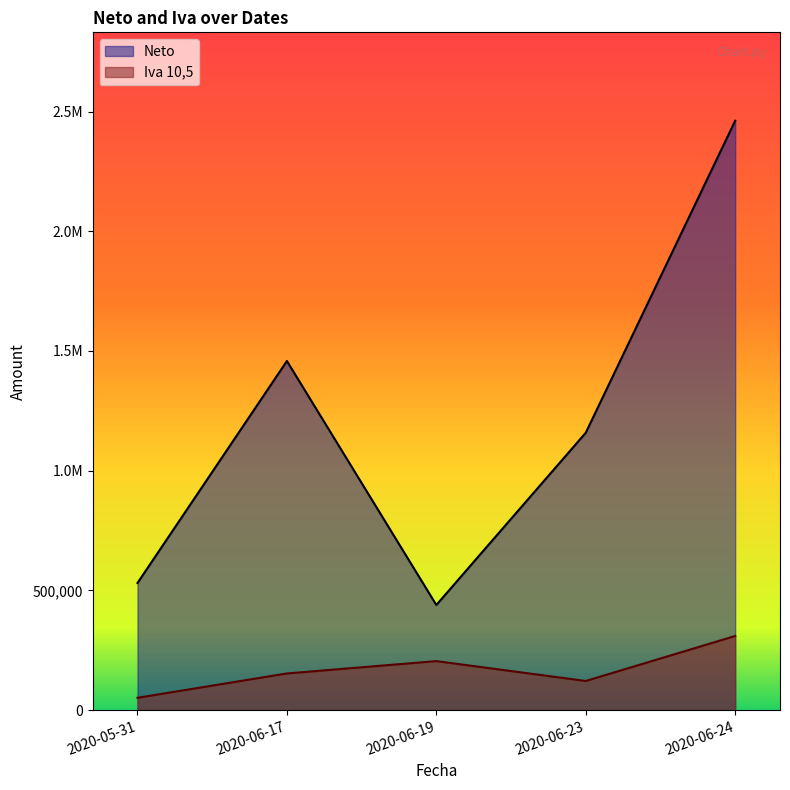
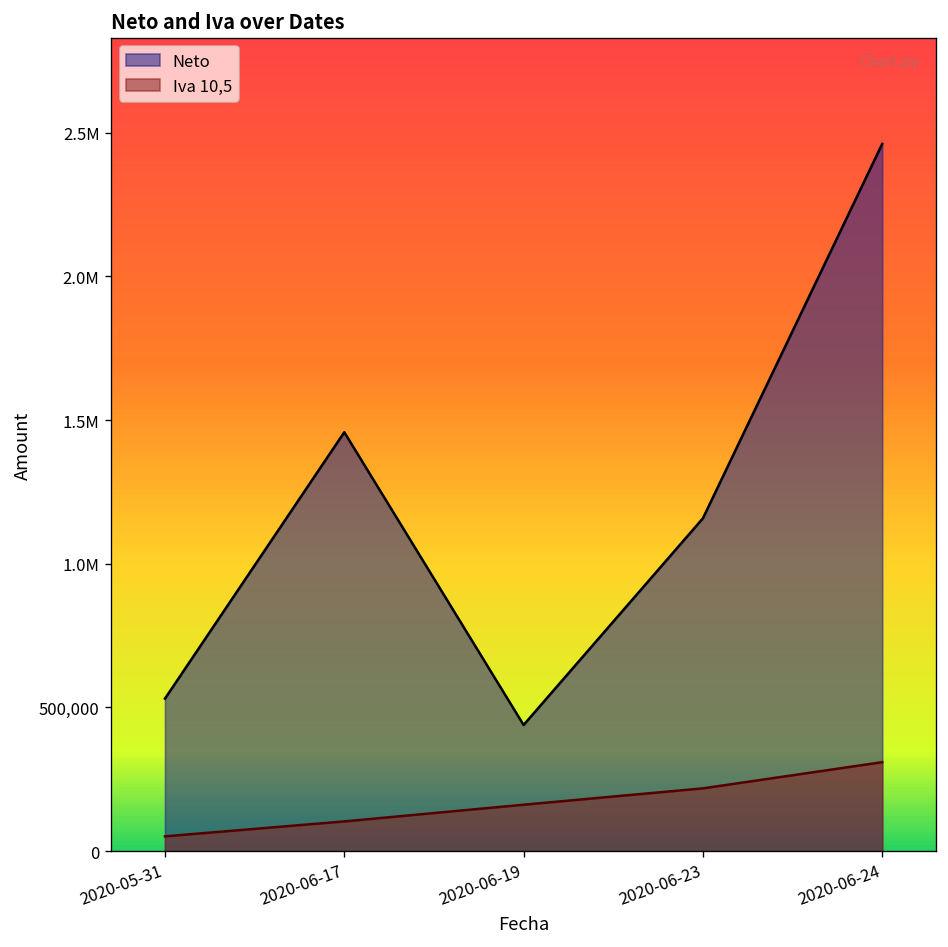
  {
    "Neto": {
      "2020-05-31": "530,000",
      "2020-06-17": "1,460,000",
      "2020-06-19": "440,000",
      "2020-06-23": "1,160,000",
      "2020-06-24": "2,460,000"
    },
    "Iva 10,5": {
      "2020-05-31": "50,000",
-     "2020-06-17": "150,000",
-     "2020-06-19": "200,000",
-     "2020-06-23": "120,000",
+     "2020-06-17": "100,000",
+     "2020-06-19": "160,000",
+     "2020-06-23": "220,000",
      "2020-06-24": "310,000"
    }
  }
